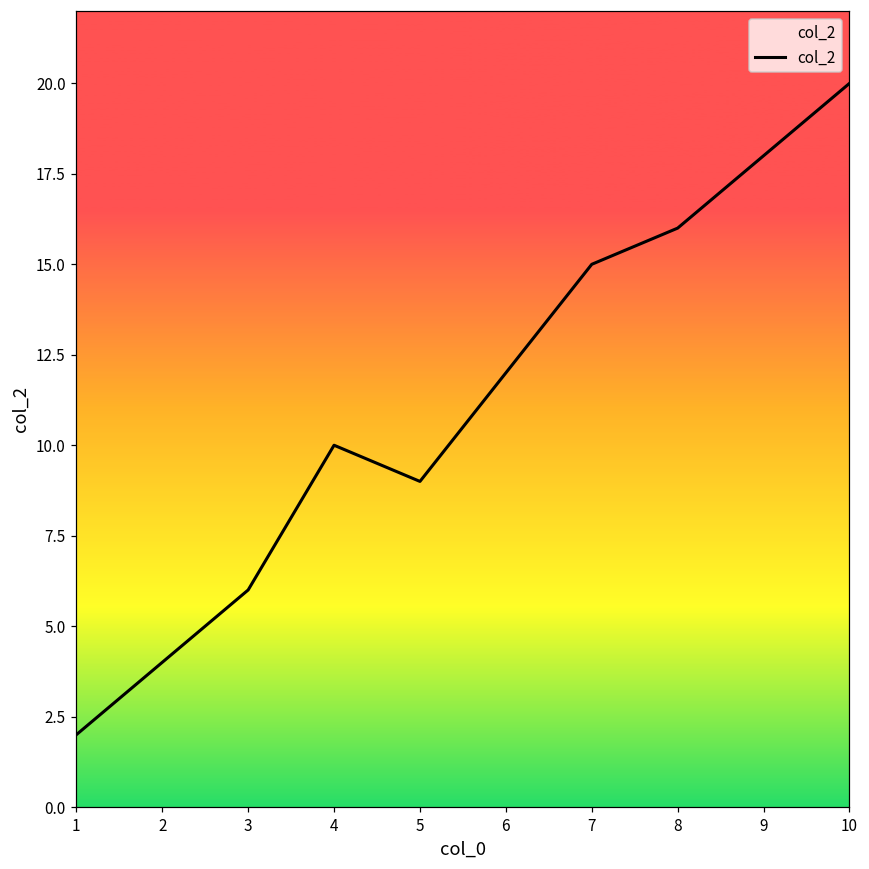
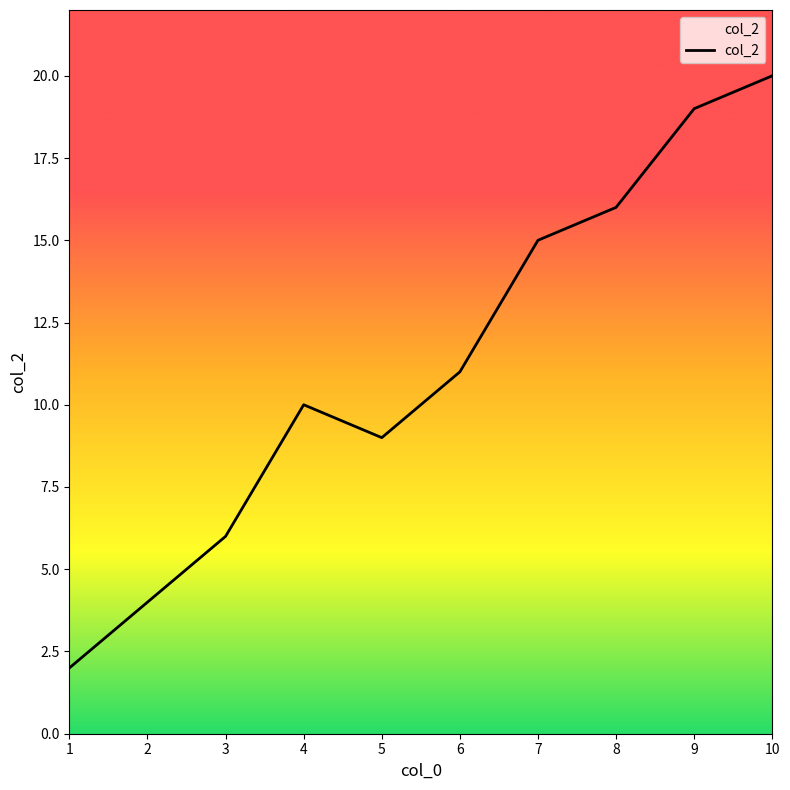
  {
    "1": 2,
    "2": 4,
    "3": 6,
    "4": 10,
    "5": 9,
-   "6": 12,
+   "6": 11,
    "7": 15,
    "8": 16,
-   "9": 18,
+   "9": 19,
    "10": 20
  }
